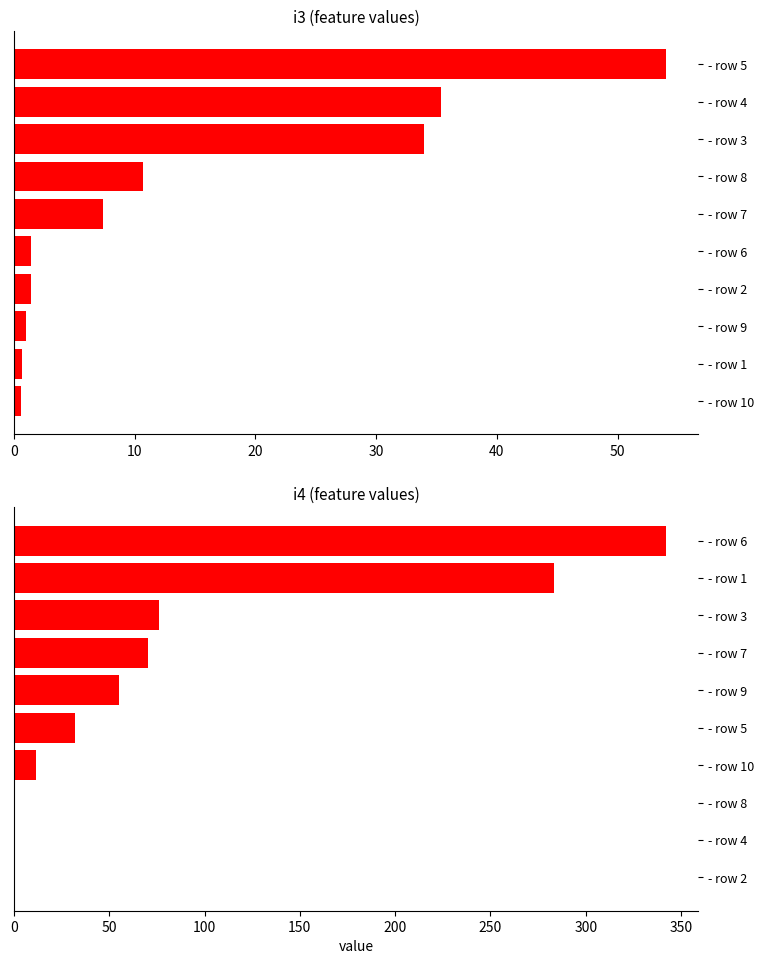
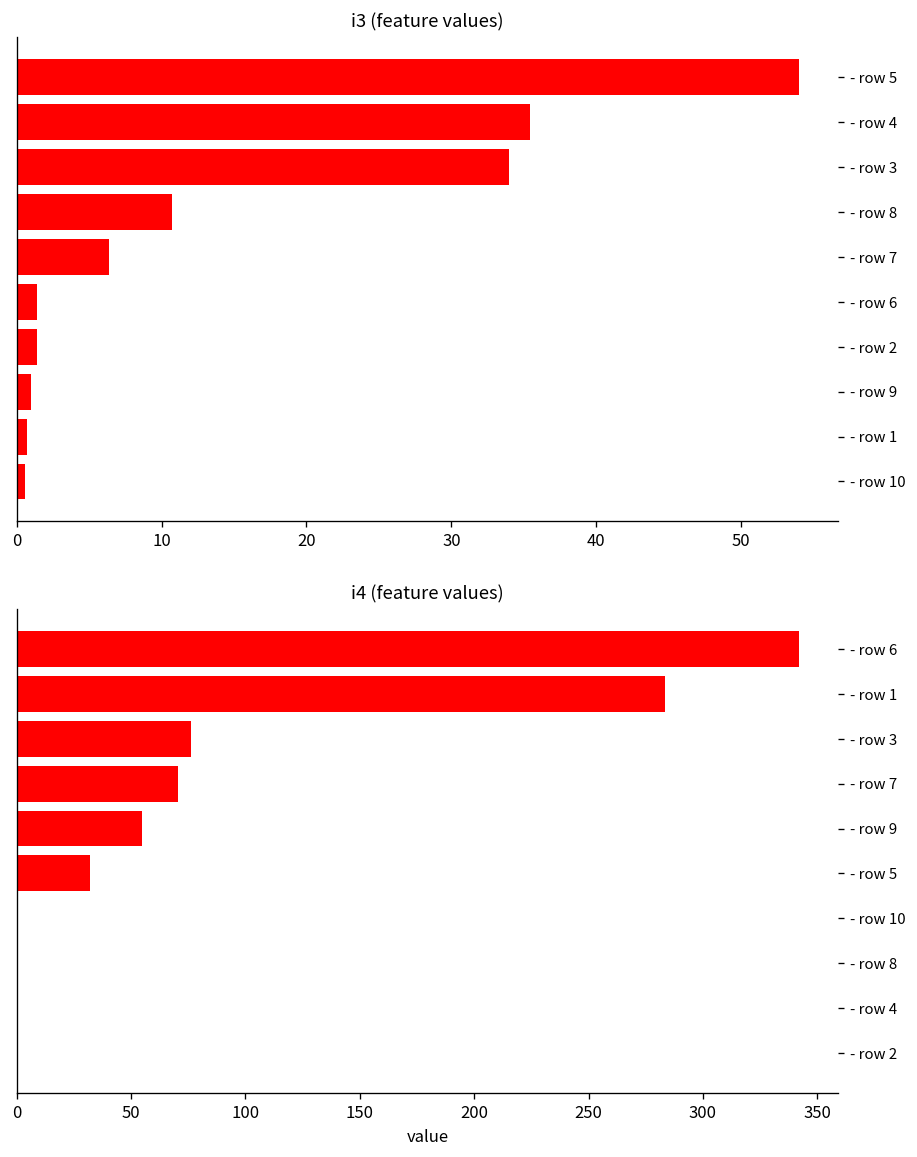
  {
    "i3 (feature values)": {
      "- row 5": 54.0,
      "- row 4": 35.4,
      "- row 3": 34.0,
      "- row 8": 10.7,
-     "- row 7": 7.4,
+     "- row 7": 6.4,
      "- row 6": 1.4,
      "- row 2": 1.4,
      "- row 9": 1.0,
      "- row 1": 0.7,
      "- row 10": 0.6
    },
    "i4 (feature values)": {
      "- row 6": 342,
      "- row 1": 284,
      "- row 3": 76,
      "- row 7": 71,
      "- row 9": 55,
      "- row 5": 32,
-     "- row 10": 12
+     "- row 10": 0
    }
  }
